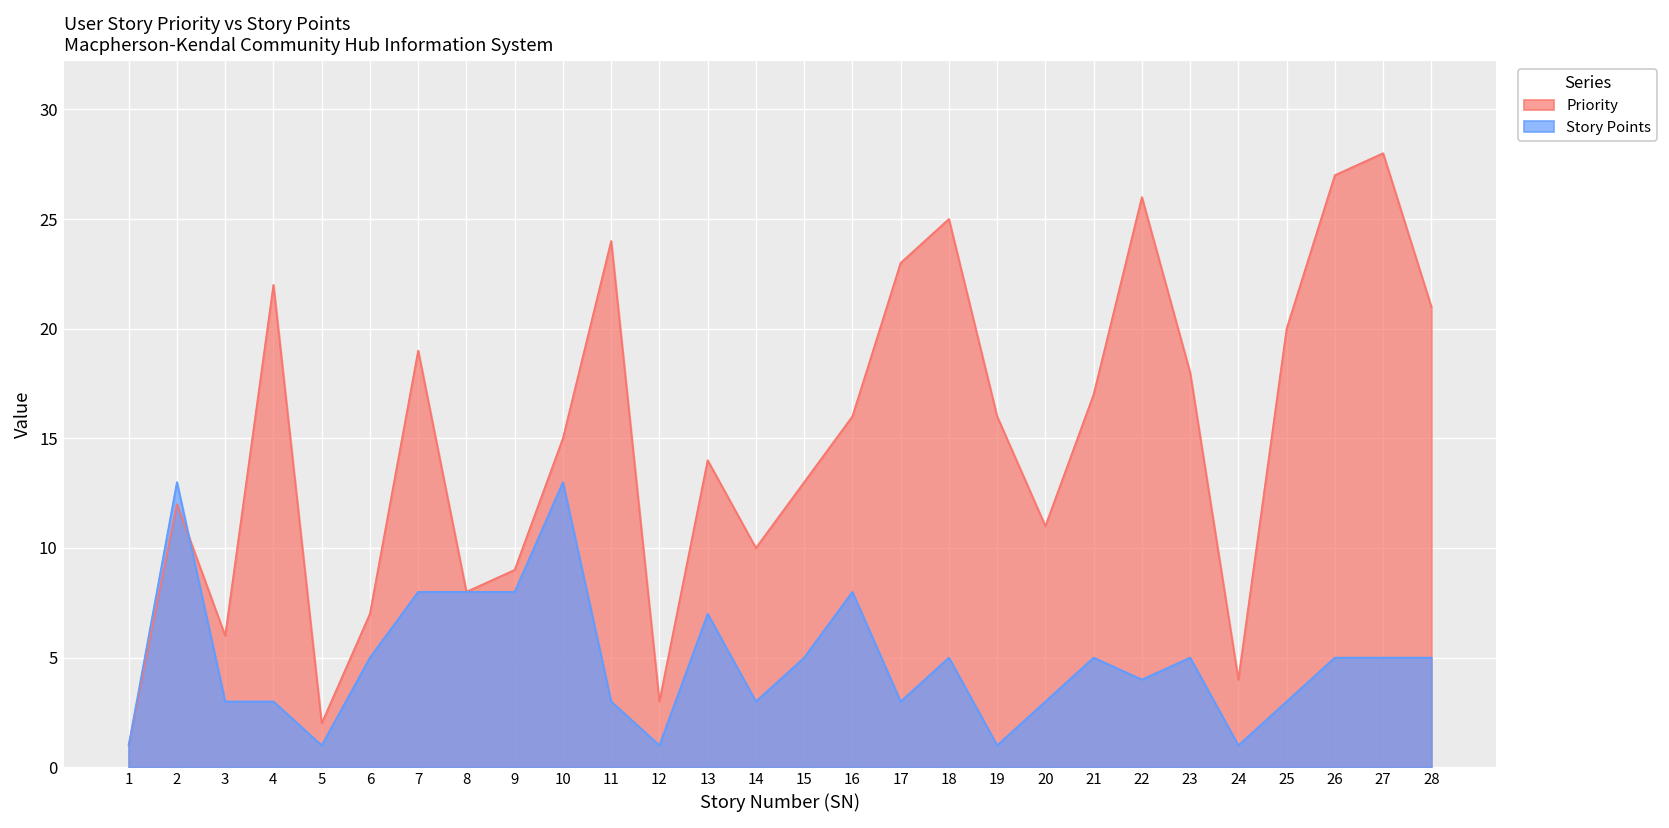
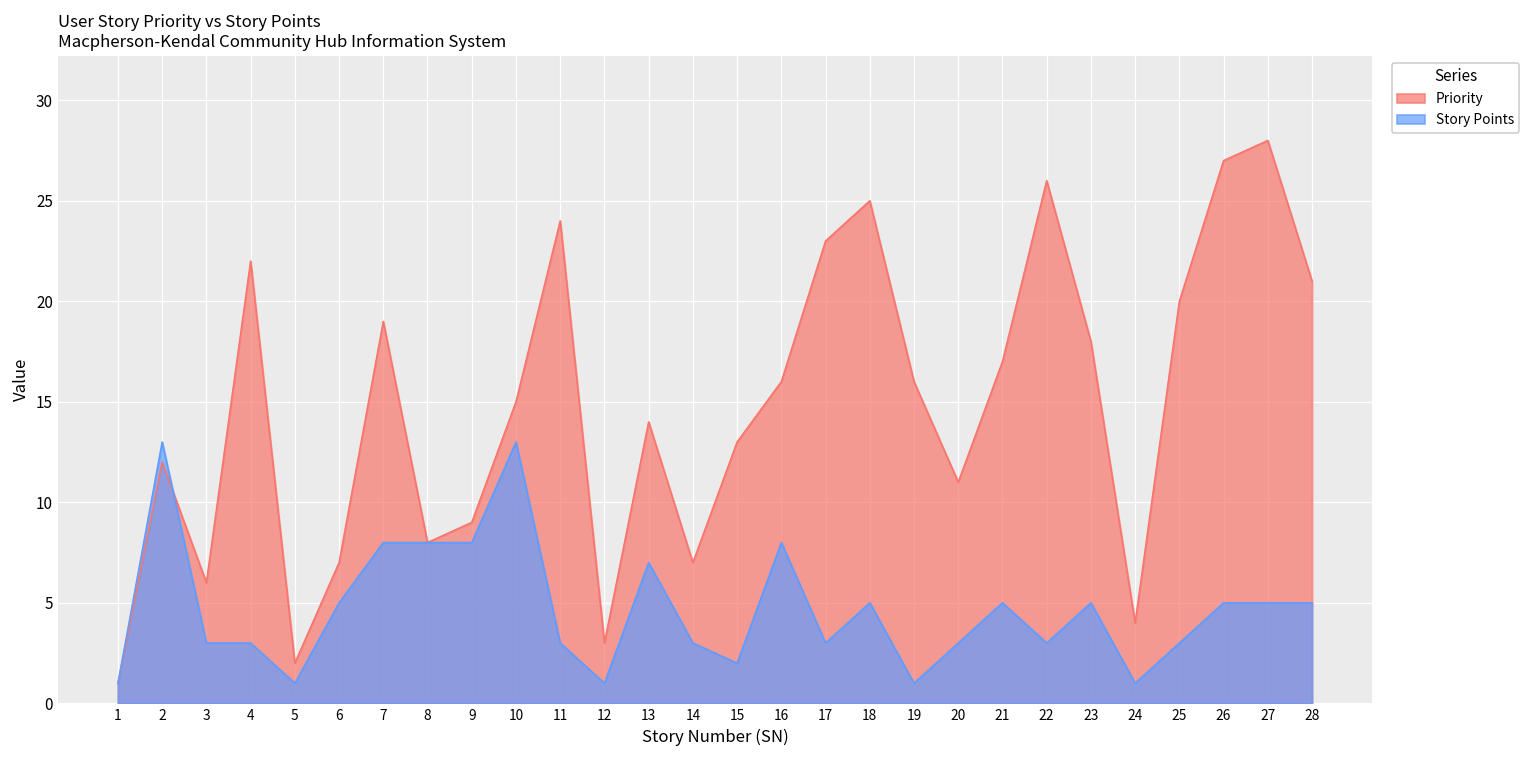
  {
    "Priority": {
      "2": 12,
      "3": 6,
      "4": 22,
      "5": 2,
      "6": 7,
      "7": 19,
      "9": 9,
      "10": 15,
      "11": 24,
      "12": 3,
      "13": 14,
-     "14": 10,
+     "14": 7,
      "15": 13,
      "16": 16,
      "17": 23,
      "18": 25,
      "19": 16,
      "20": 11,
      "21": 17,
      "22": 26,
      "23": 18,
      "24": 4,
      "25": 20,
      "26": 27,
      "27": 28,
      "28": 21
    },
    "Story Points": {
      "2": 13,
      "3": 3,
      "4": 3,
      "5": 1,
      "6": 5,
      "7": 8,
      "9": 8,
      "10": 13,
      "11": 3,
      "12": 1,
      "13": 7,
      "14": 3,
-     "15": 5,
+     "15": 2,
      "16": 8,
      "17": 3,
      "18": 5,
      "19": 1,
      "20": 3,
      "21": 5,
-     "22": 4,
+     "22": 3,
      "23": 5,
      "24": 1,
      "25": 3,
      "26": 5,
      "27": 5,
      "28": 5
    }
  }
